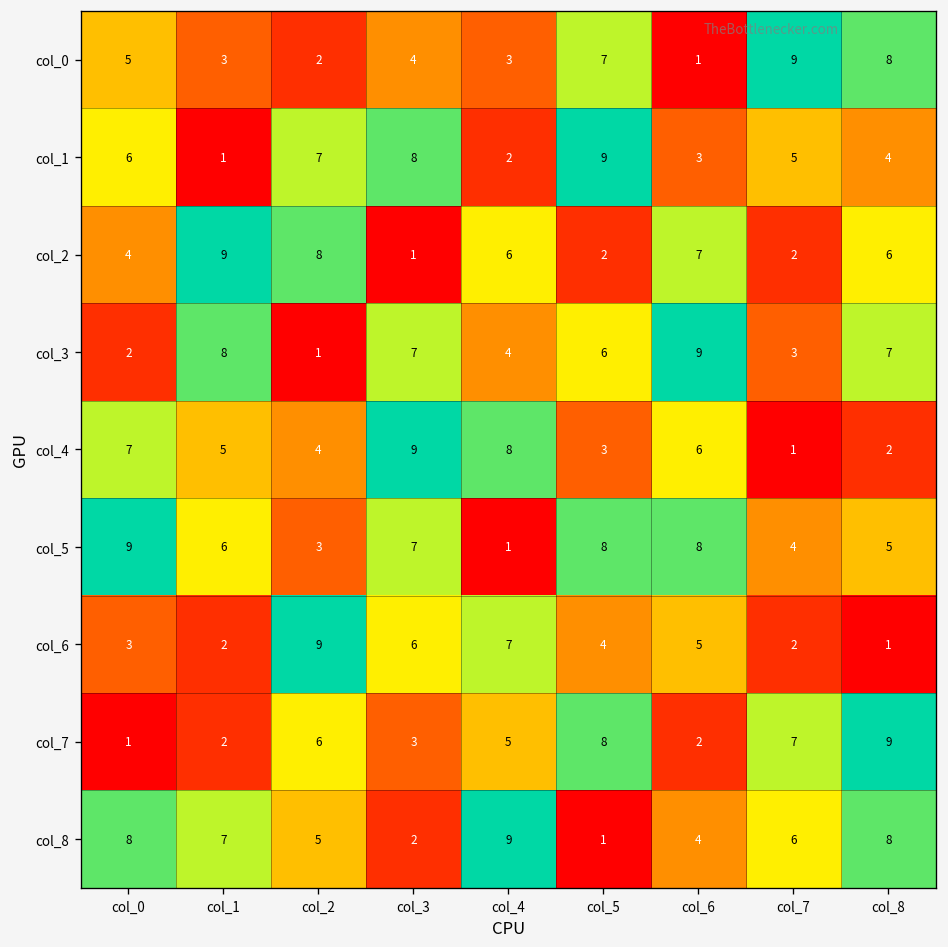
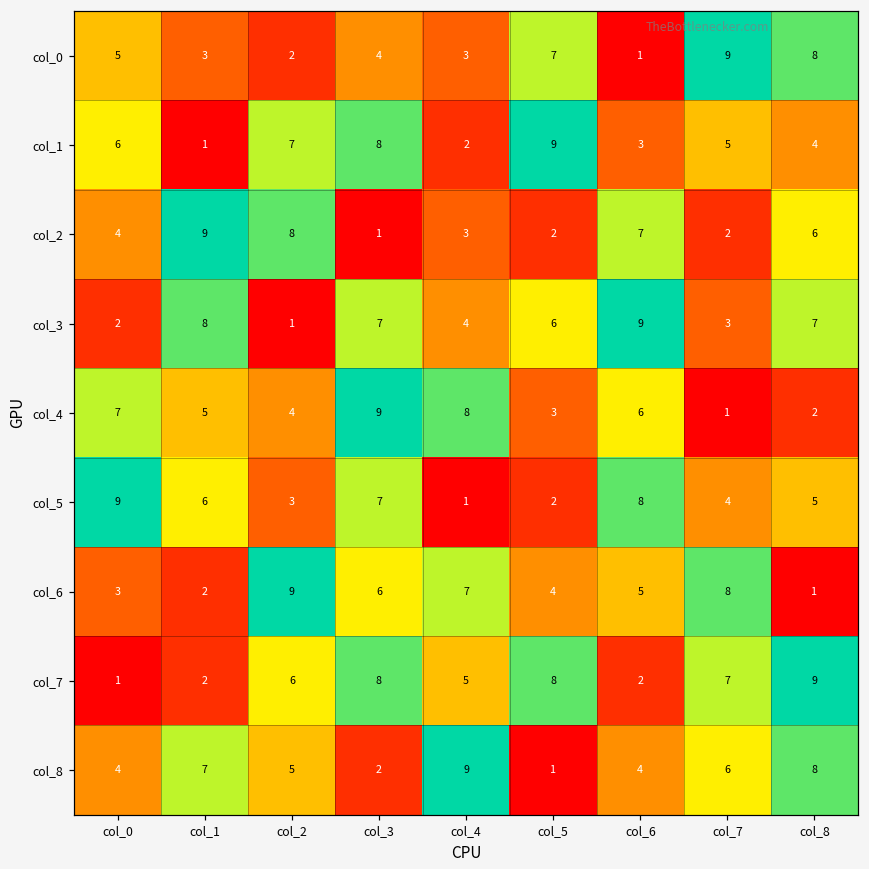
  {
    "col_0": {
      "col_0": 5,
      "col_1": 3,
      "col_2": 2,
      "col_3": 4,
      "col_4": 3,
      "col_5": 7,
      "col_6": 1,
      "col_7": 9,
      "col_8": 8
    },
    "col_1": {
      "col_0": 6,
      "col_1": 1,
      "col_2": 7,
      "col_3": 8,
      "col_4": 2,
      "col_5": 9,
      "col_6": 3,
      "col_7": 5,
      "col_8": 4
    },
    "col_2": {
      "col_0": 4,
      "col_1": 9,
      "col_2": 8,
      "col_3": 1,
-     "col_4": 6,
+     "col_4": 3,
      "col_5": 2,
      "col_6": 7,
      "col_7": 2,
      "col_8": 6
    },
    "col_3": {
      "col_0": 2,
      "col_1": 8,
      "col_2": 1,
      "col_3": 7,
      "col_4": 4,
      "col_5": 6,
      "col_6": 9,
      "col_7": 3,
      "col_8": 7
    },
    "col_4": {
      "col_0": 7,
      "col_1": 5,
      "col_2": 4,
      "col_3": 9,
      "col_4": 8,
      "col_5": 3,
      "col_6": 6,
      "col_7": 1,
      "col_8": 2
    },
    "col_5": {
      "col_0": 9,
      "col_1": 6,
      "col_2": 3,
      "col_3": 7,
      "col_4": 1,
-     "col_5": 8,
+     "col_5": 2,
      "col_6": 8,
      "col_7": 4,
      "col_8": 5
    },
    "col_6": {
      "col_0": 3,
      "col_1": 2,
      "col_2": 9,
      "col_3": 6,
      "col_4": 7,
      "col_5": 4,
      "col_6": 5,
-     "col_7": 2,
+     "col_7": 8,
      "col_8": 1
    },
    "col_7": {
      "col_0": 1,
      "col_1": 2,
      "col_2": 6,
-     "col_3": 3,
+     "col_3": 8,
      "col_4": 5,
      "col_5": 8,
      "col_6": 2,
      "col_7": 7,
      "col_8": 9
    },
    "col_8": {
-     "col_0": 8,
+     "col_0": 4,
      "col_1": 7,
      "col_2": 5,
      "col_3": 2,
      "col_4": 9,
      "col_5": 1,
      "col_6": 4,
      "col_7": 6,
      "col_8": 8
    }
  }
